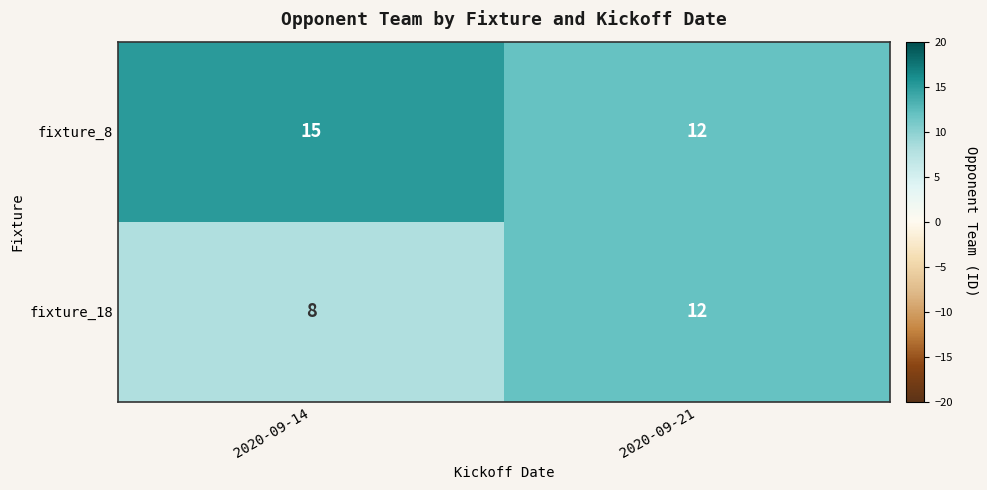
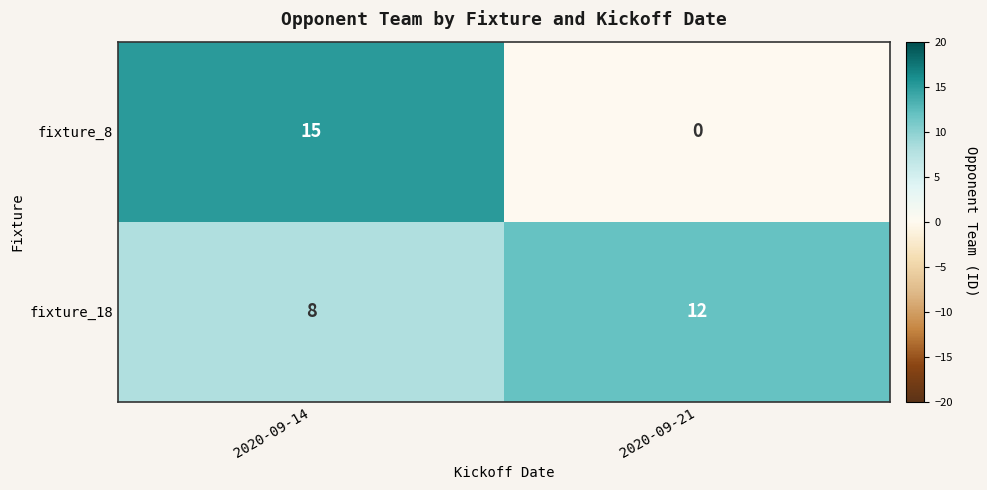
  {
    "fixture_8": {
      "2020-09-14": 15,
-     "2020-09-21": 12
+     "2020-09-21": 0
    },
    "fixture_18": {
      "2020-09-14": 8,
      "2020-09-21": 12
    }
  }
